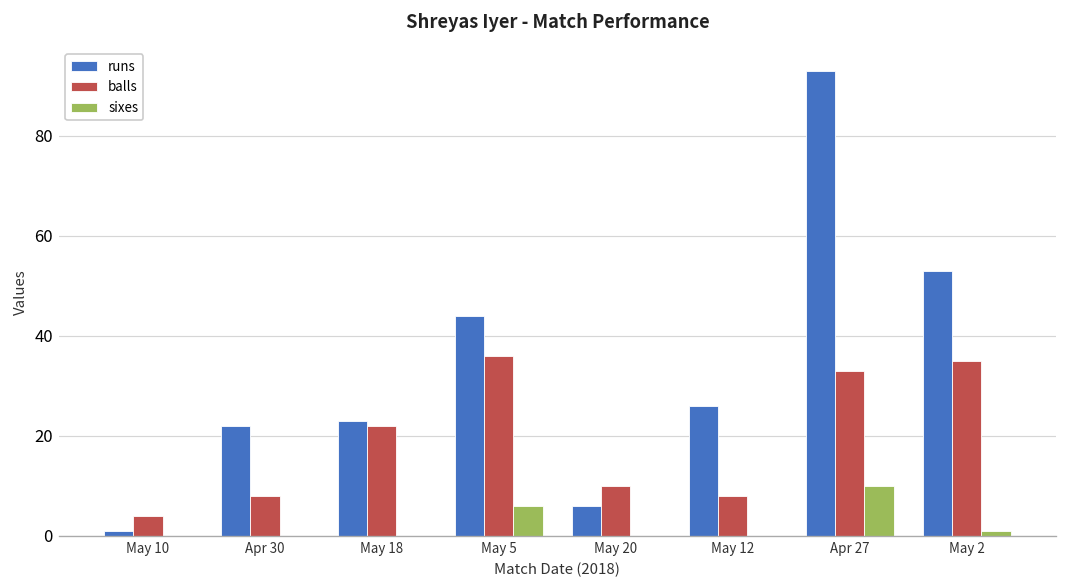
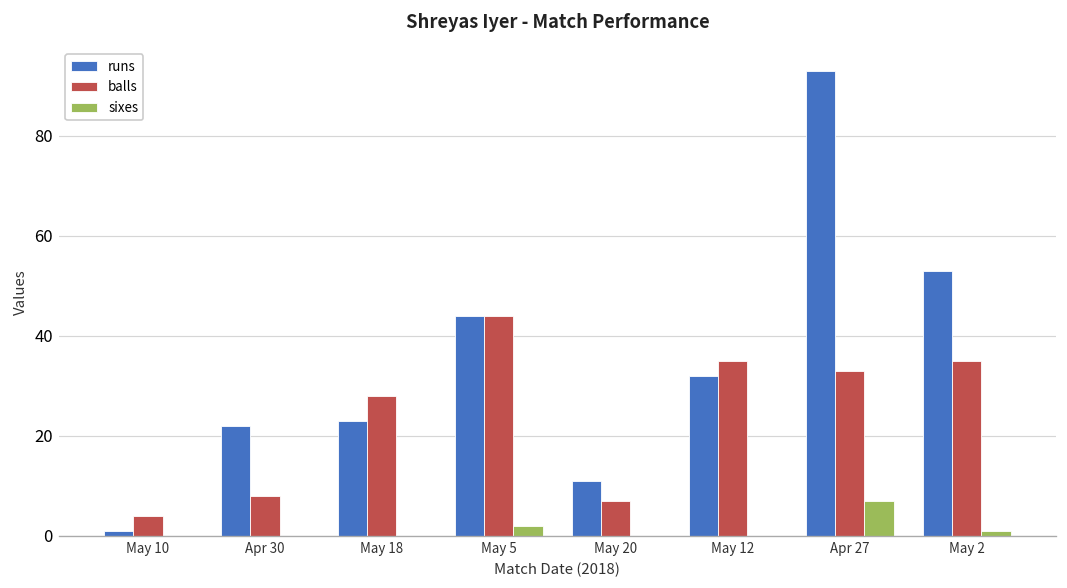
  {
    "runs": {
      "May 10": 1,
      "Apr 30": 22,
      "May 18": 23,
      "May 5": 44,
-     "May 20": 6,
-     "May 12": 26,
+     "May 20": 11,
+     "May 12": 32,
      "Apr 27": 93,
      "May 2": 53
    },
    "balls": {
      "May 10": 4,
      "Apr 30": 8,
-     "May 18": 22,
-     "May 5": 36,
-     "May 20": 10,
-     "May 12": 8,
+     "May 18": 28,
+     "May 5": 44,
+     "May 20": 7,
+     "May 12": 35,
      "Apr 27": 33,
      "May 2": 35
    },
    "sixes": {
      "May 10": 0,
      "Apr 30": 0,
      "May 18": 0,
-     "May 5": 6,
+     "May 5": 2,
      "May 20": 0,
      "May 12": 0,
-     "Apr 27": 10,
+     "Apr 27": 7,
      "May 2": 1
    }
  }
